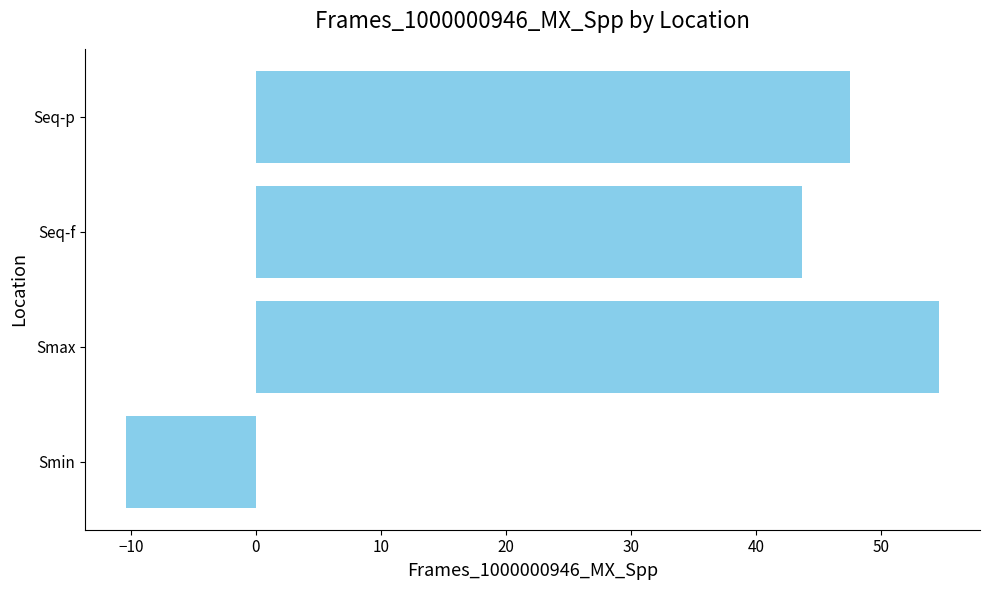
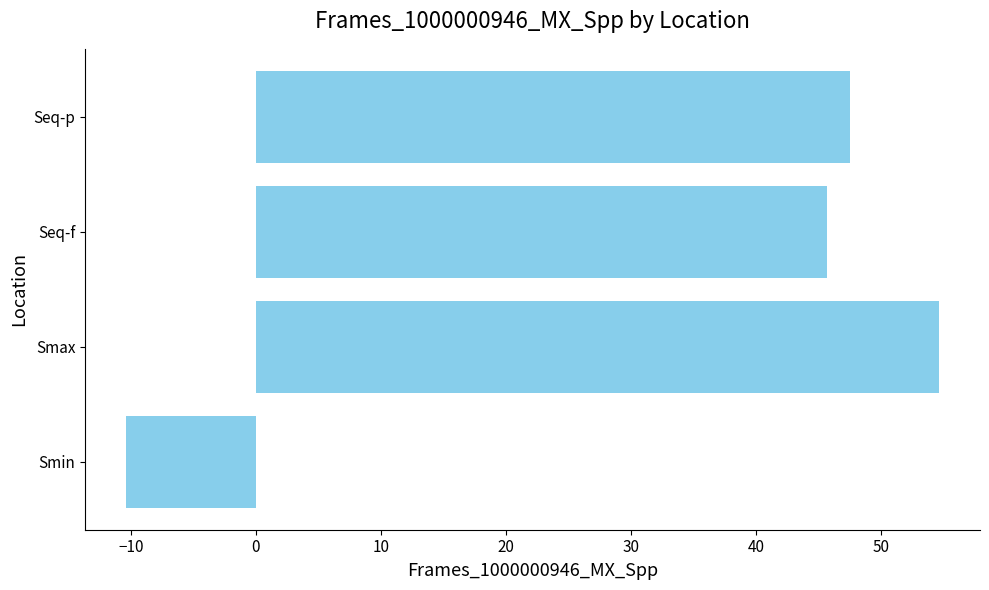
  {
    "Seq-p": 47.5,
-   "Seq-f": 43.6,
+   "Seq-f": 45.7,
    "Smax": 54.6,
    "Smin": -10.4
  }
